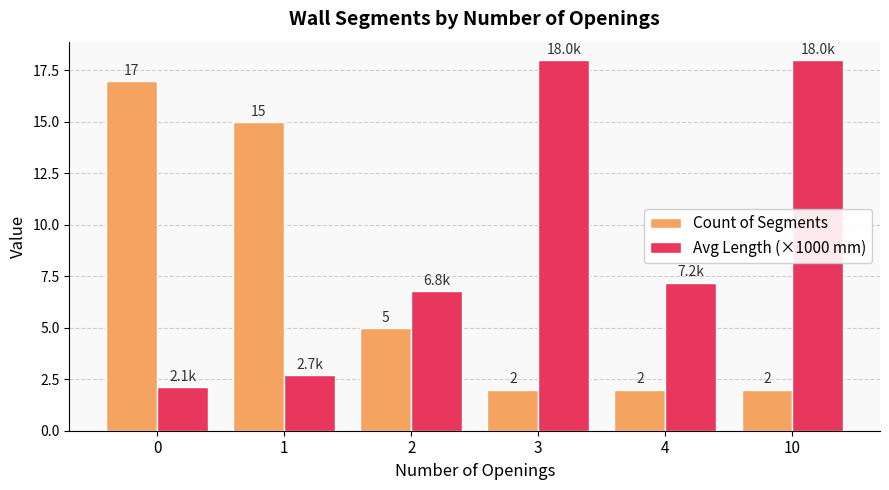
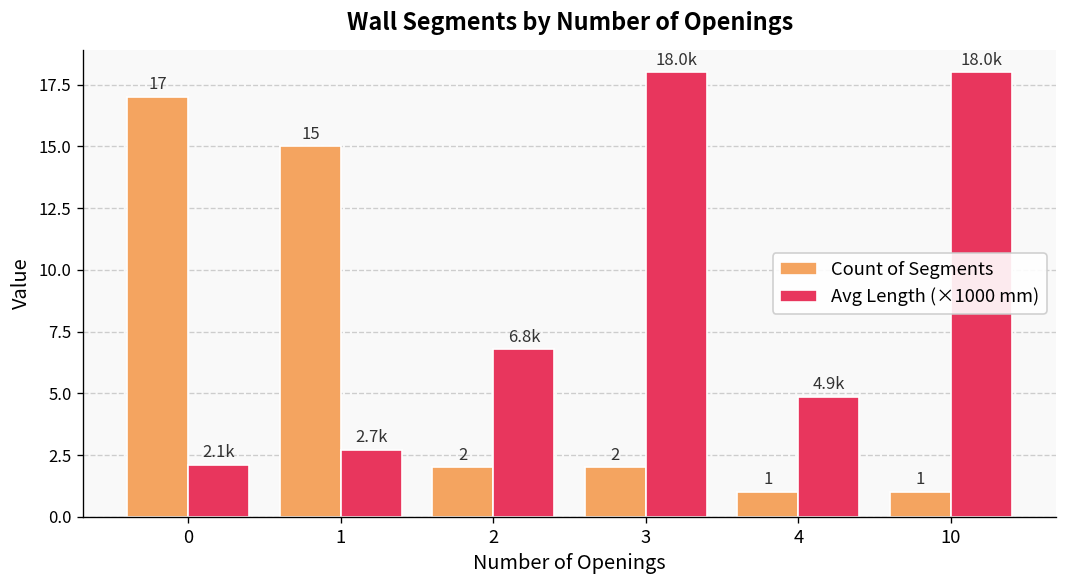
  {
    "Count of Segments": {
      "0": "17",
      "1": "15",
-     "2": "5",
+     "2": "2",
      "3": "2",
-     "4": "2",
-     "10": "2"
+     "4": "1",
+     "10": "1"
    },
    "Avg Length (×1000 mm)": {
      "0": "2.1k",
      "1": "2.7k",
      "2": "6.8k",
      "3": "18.0k",
-     "4": "7.2k",
+     "4": "4.9k",
      "10": "18.0k"
    }
  }
